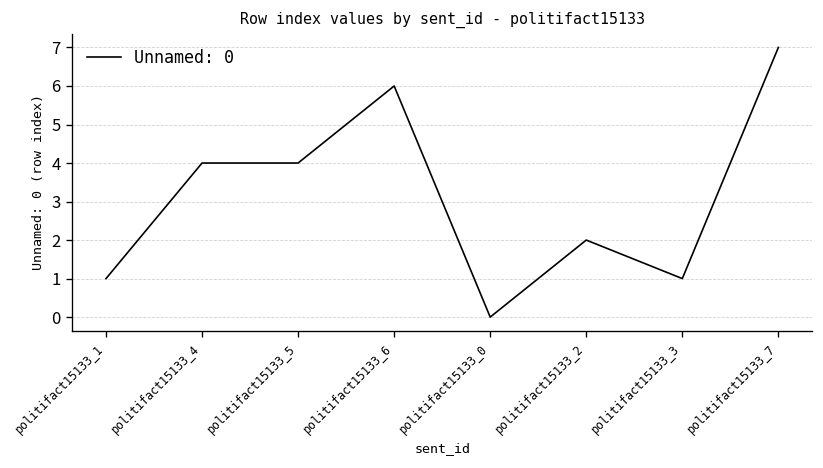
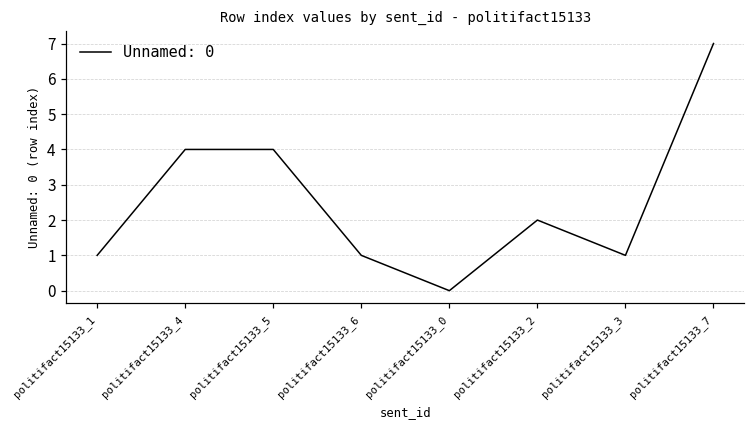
  {
    "politifact15133_1": 1,
    "politifact15133_4": 4,
    "politifact15133_5": 4,
-   "politifact15133_6": 6,
+   "politifact15133_6": 1,
    "politifact15133_0": 0,
    "politifact15133_2": 2,
    "politifact15133_3": 1,
    "politifact15133_7": 7
  }
